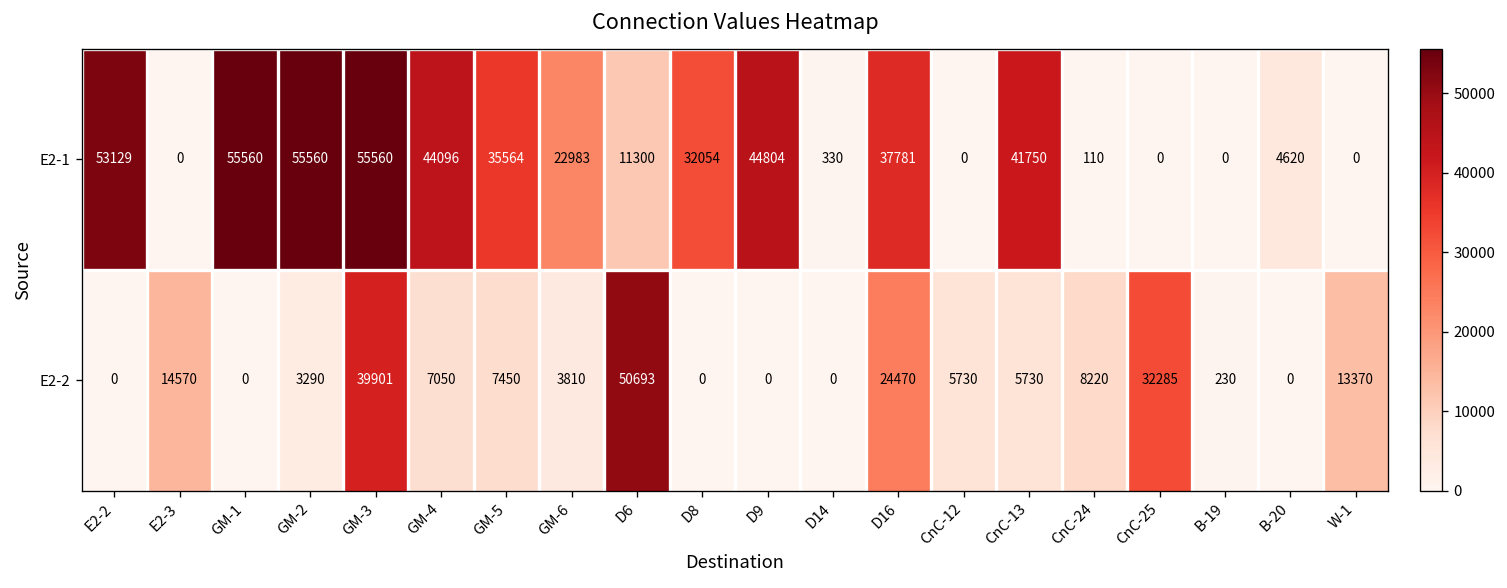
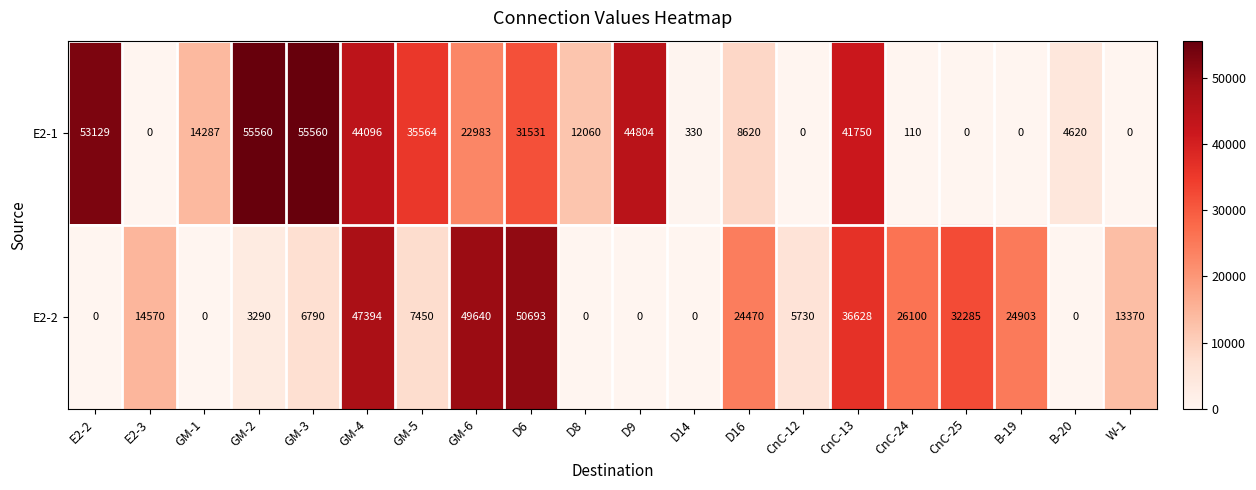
  {
    "E2-1": {
      "E2-2": 53129,
      "E2-3": 0,
-     "GM-1": 55560,
+     "GM-1": 14287,
      "GM-2": 55560,
      "GM-3": 55560,
      "GM-4": 44096,
      "GM-5": 35564,
      "GM-6": 22983,
-     "D6": 11300,
-     "D8": 32054,
+     "D6": 31531,
+     "D8": 12060,
      "D9": 44804,
      "D14": 330,
-     "D16": 37781,
+     "D16": 8620,
      "CnC-12": 0,
      "CnC-13": 41750,
      "CnC-24": 110,
      "CnC-25": 0,
      "B-19": 0,
      "B-20": 4620,
      "W-1": 0
    },
    "E2-2": {
      "E2-2": 0,
      "E2-3": 14570,
      "GM-1": 0,
      "GM-2": 3290,
-     "GM-3": 39901,
-     "GM-4": 7050,
+     "GM-3": 6790,
+     "GM-4": 47394,
      "GM-5": 7450,
-     "GM-6": 3810,
+     "GM-6": 49640,
      "D6": 50693,
      "D8": 0,
      "D9": 0,
      "D14": 0,
      "D16": 24470,
      "CnC-12": 5730,
-     "CnC-13": 5730,
-     "CnC-24": 8220,
+     "CnC-13": 36628,
+     "CnC-24": 26100,
      "CnC-25": 32285,
-     "B-19": 230,
+     "B-19": 24903,
      "B-20": 0,
      "W-1": 13370
    }
  }
